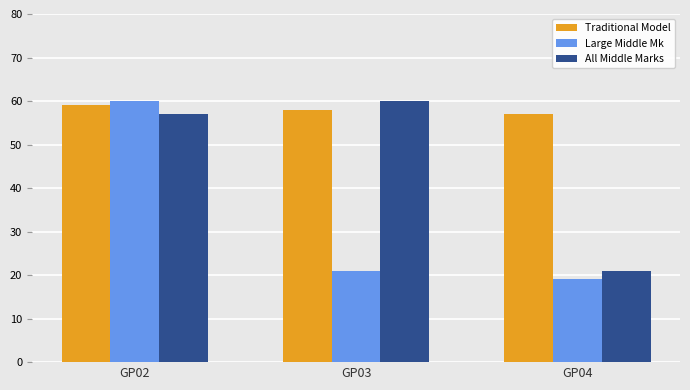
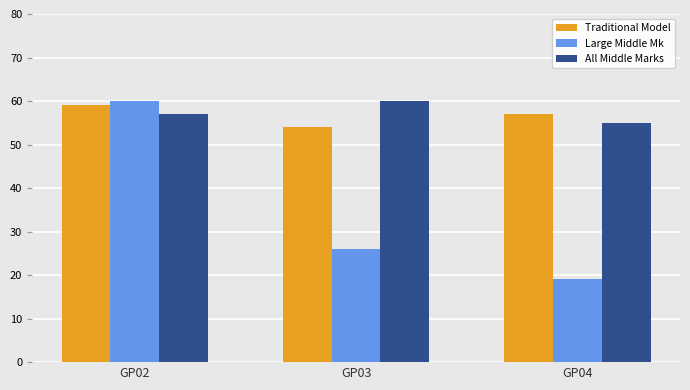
  {
    "Traditional Model": {
      "GP02": 59,
-     "GP03": 58,
+     "GP03": 54,
      "GP04": 57
    },
    "Large Middle Mk": {
      "GP02": 60,
-     "GP03": 21,
+     "GP03": 26,
      "GP04": 19
    },
    "All Middle Marks": {
      "GP02": 57,
      "GP03": 60,
-     "GP04": 21
+     "GP04": 55
    }
  }
